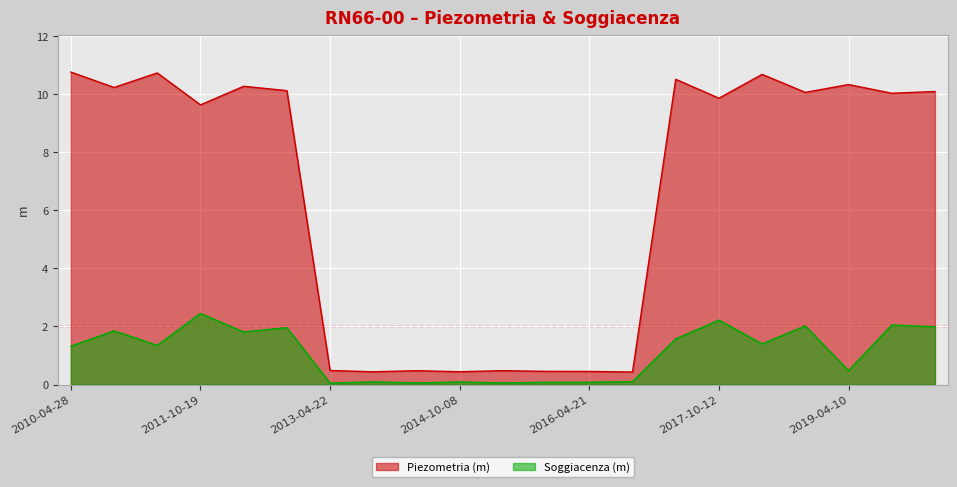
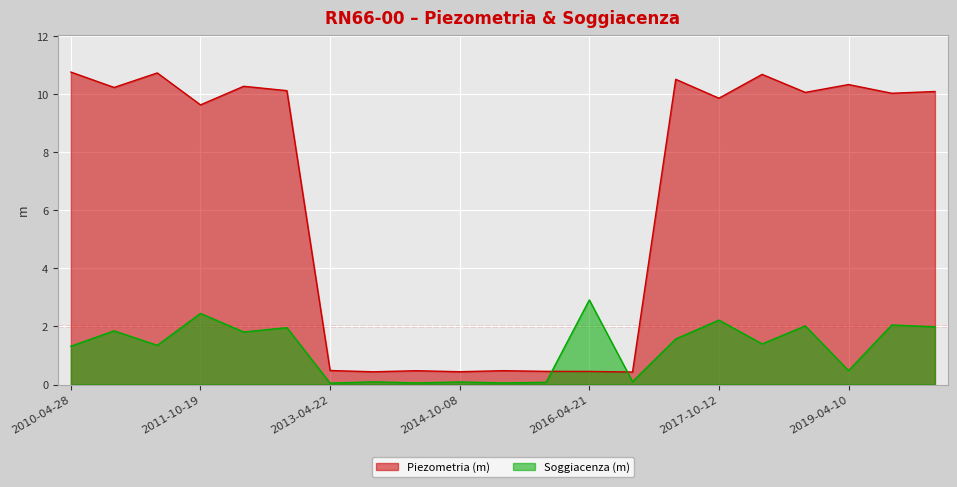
  {
    "Piezometria (m)": {
      "2010-04-28": 10.8,
      "2011-10-19": 9.6,
      "2013-04-22": 0.5,
      "2014-10-08": 0.4,
      "2016-04-21": 0.5,
      "2017-10-12": 9.9,
      "2019-04-10": 10.3
    },
    "Soggiacenza (m)": {
      "2010-04-28": 1.3,
      "2011-10-19": 2.5,
      "2013-04-22": 0.0,
      "2014-10-08": 0.1,
-     "2016-04-21": 0.1,
+     "2016-04-21": 2.9,
      "2017-10-12": 2.2,
      "2019-04-10": 0.5
    }
  }
